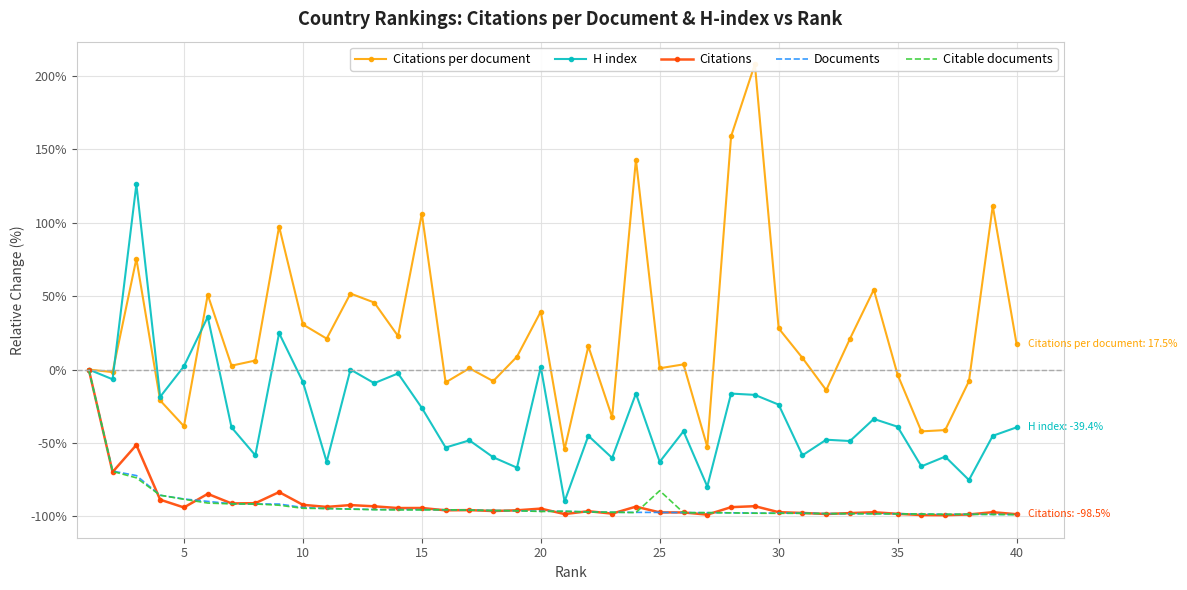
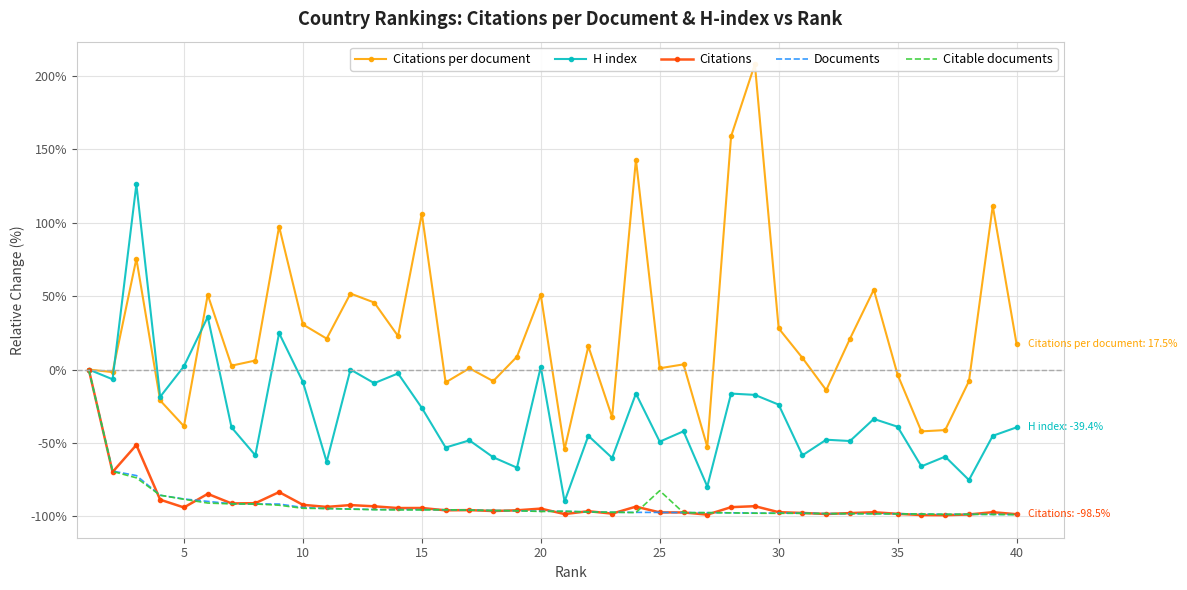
  {
    "Citations per document": {
      "5": "-39%",
      "10": "31%",
      "15": "106%",
-     "20": "39%",
+     "20": "51%",
      "25": "1%",
      "30": "28%",
      "35": "-4%"
    },
    "H index": {
      "5": "2%",
      "10": "-8%",
      "15": "-26%",
      "20": "2%",
-     "25": "-63%",
+     "25": "-49%",
      "30": "-24%",
      "35": "-39%"
    },
    "Citations": {
      "5": "-94%",
      "10": "-92%",
      "20": "-95%"
    },
    "Citable documents": {
      "25": "-82%"
    }
  }
